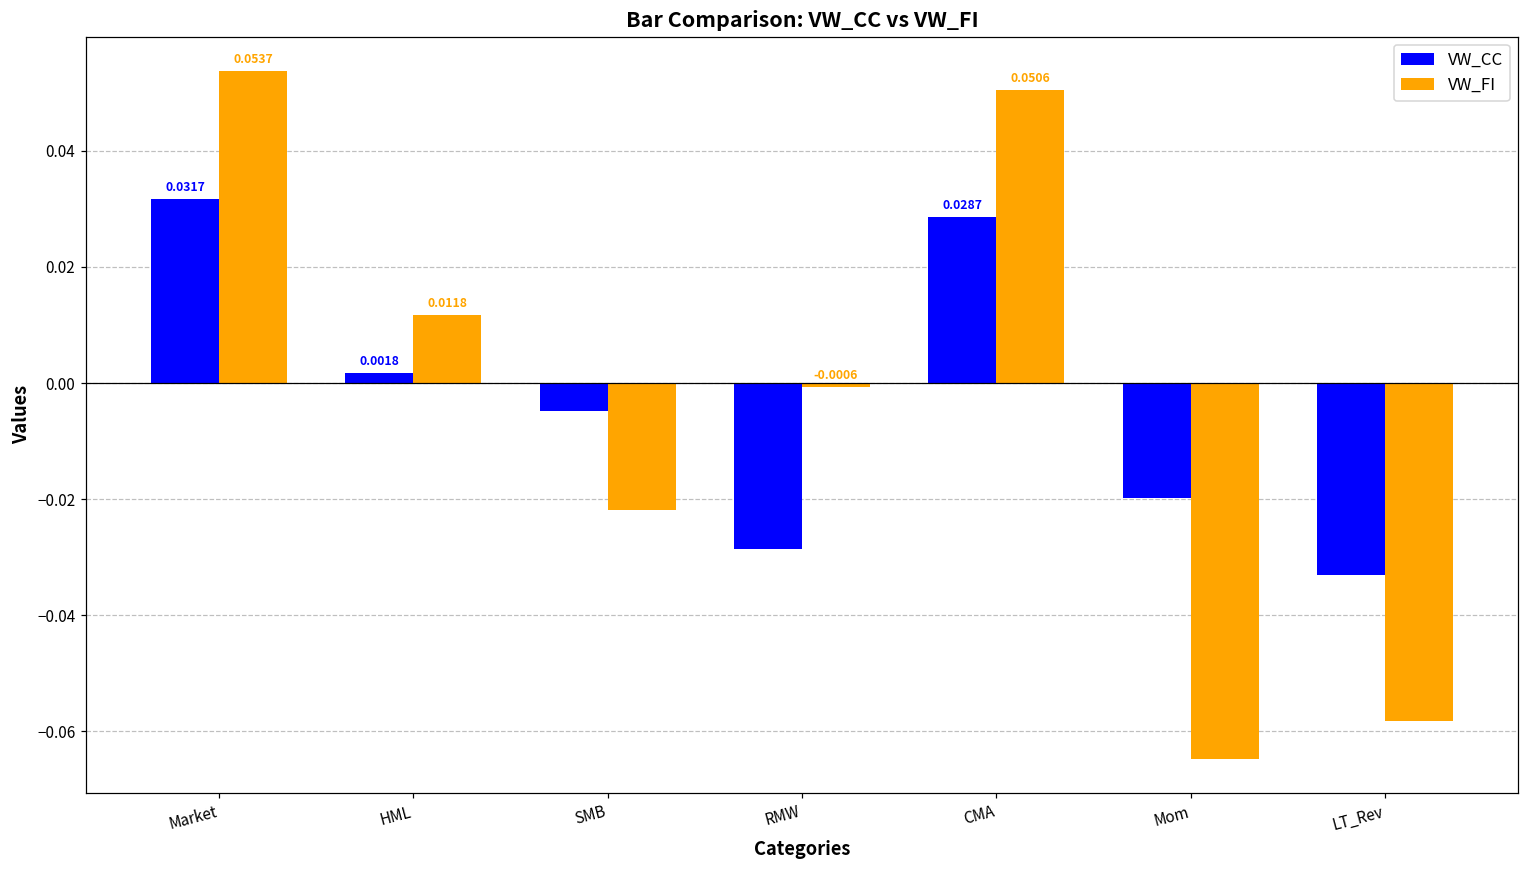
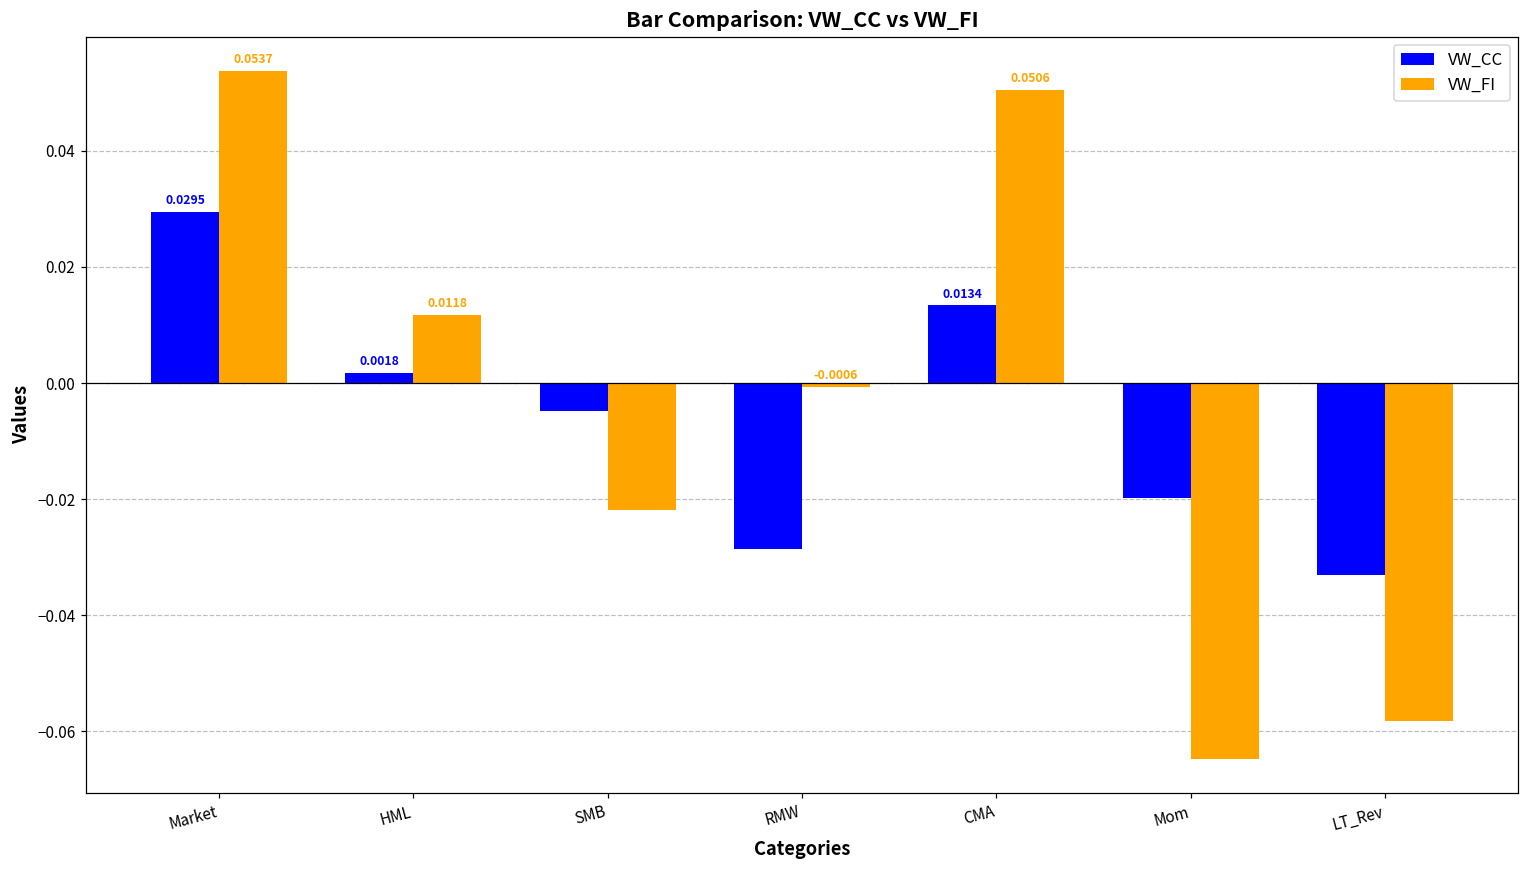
  {
    "VW_CC": {
-     "Market": 0.0317,
+     "Market": 0.0295,
      "HML": 0.0018,
-     "CMA": 0.0287
+     "CMA": 0.0134
    },
    "VW_FI": {
      "Market": 0.0537,
      "HML": 0.0118,
      "RMW": -0.0006,
      "CMA": 0.0506
    }
  }
